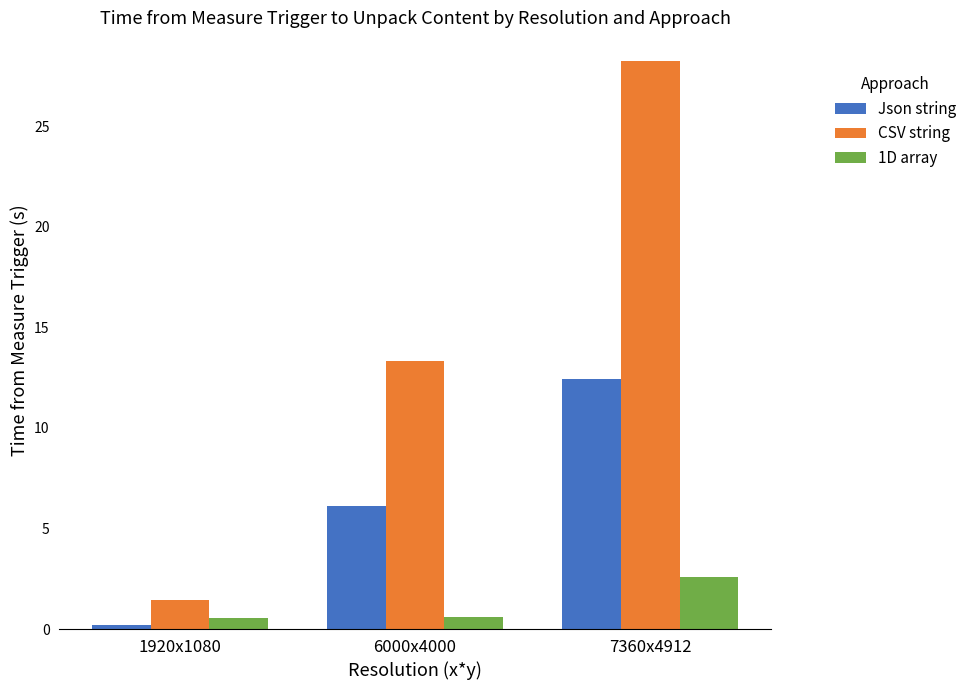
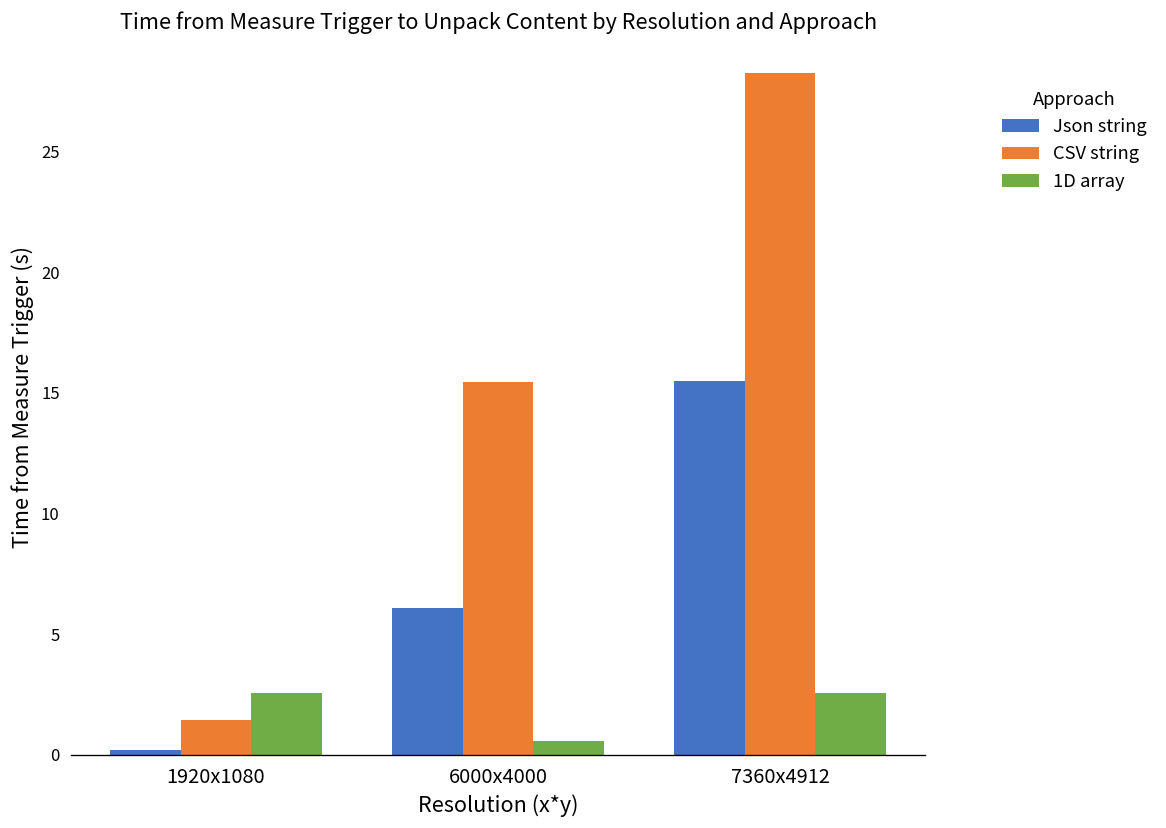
  {
    "Json string": {
      "1920x1080": 0.2,
      "6000x4000": 6.1,
-     "7360x4912": 12.4
+     "7360x4912": 15.5
    },
    "CSV string": {
      "1920x1080": 1.5,
-     "6000x4000": 13.3,
+     "6000x4000": 15.5,
      "7360x4912": 28.3
    },
    "1D array": {
-     "1920x1080": 0.6,
+     "1920x1080": 2.6,
      "6000x4000": 0.6,
      "7360x4912": 2.6
    }
  }
